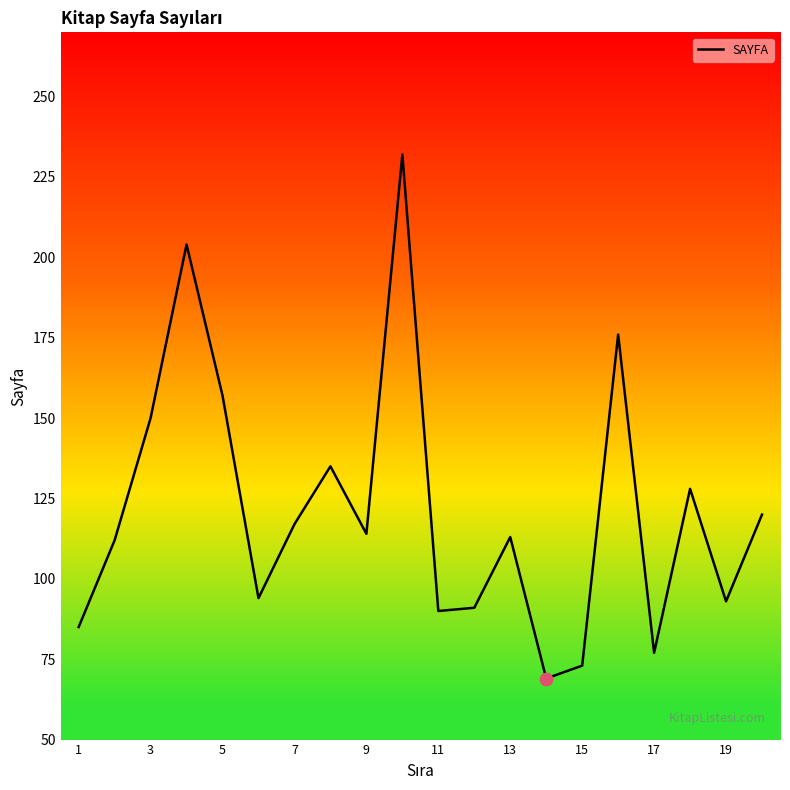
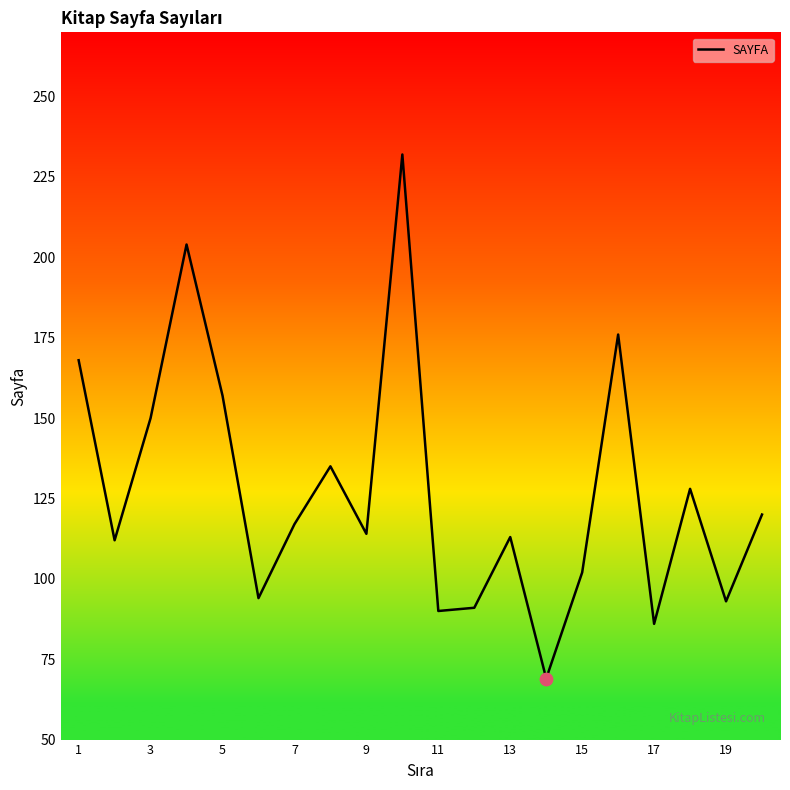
  {
    "SAYFA": {
-     "1": 85,
+     "1": 168,
      "3": 150,
      "5": 157,
      "7": 117,
      "9": 114,
      "11": 90,
      "13": 113,
-     "15": 73,
-     "17": 77,
+     "15": 102,
+     "17": 86,
      "19": 93
    }
  }
